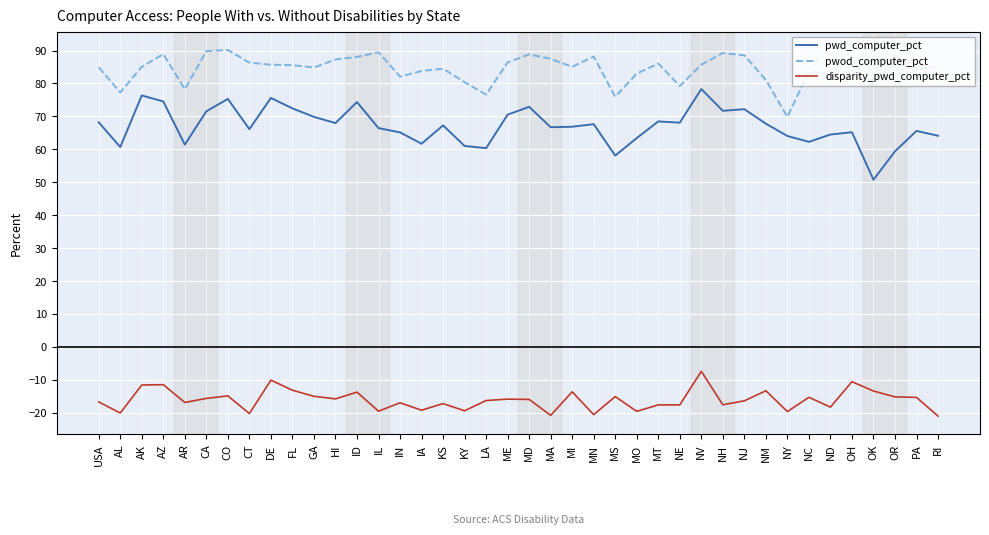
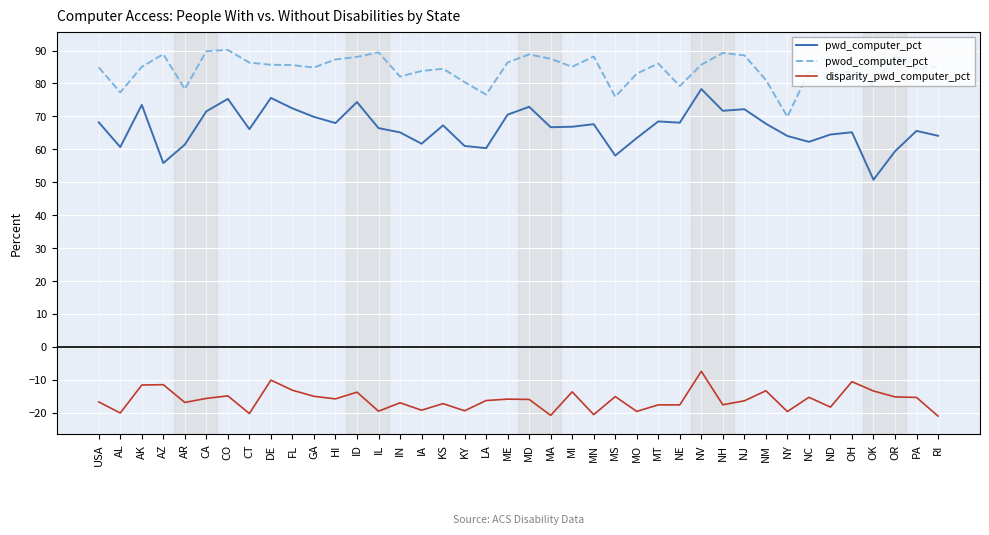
  {
    "pwd_computer_pct": {
      "USA": 68,
      "AL": 61,
-     "AK": 76,
-     "AZ": 75,
+     "AK": 74,
+     "AZ": 56,
      "AR": 61,
      "CA": 72,
      "CO": 75,
      "CT": 66,
      "DE": 76,
      "FL": 72,
      "GA": 70,
      "HI": 68,
      "ID": 74,
      "IL": 66,
      "IN": 65,
      "IA": 62,
      "KS": 67,
      "KY": 61,
      "LA": 60,
      "ME": 71,
      "MD": 73,
      "MA": 67,
      "MI": 67,
      "MN": 68,
      "MS": 58,
      "MO": 63,
      "MT": 68,
      "NE": 68,
      "NV": 78,
      "NH": 72,
      "NJ": 72,
      "NM": 68,
      "NY": 64,
      "NC": 62,
      "ND": 65,
      "OH": 65,
      "OK": 51,
      "OR": 59,
      "PA": 66,
      "RI": 64
    },
    "pwod_computer_pct": {
      "USA": 85,
      "AL": 77,
      "AK": 85,
      "AZ": 89,
      "AR": 78,
      "CA": 90,
      "CO": 90,
      "CT": 86,
      "DE": 86,
      "FL": 86,
      "GA": 85,
      "HI": 87,
      "ID": 88,
      "IL": 89,
      "IN": 82,
      "IA": 84,
      "KS": 84,
      "KY": 80,
      "LA": 77,
      "ME": 86,
      "MD": 89,
      "MA": 87,
      "MI": 85,
      "MN": 88,
      "MS": 76,
      "MO": 83,
      "MT": 86,
      "NE": 79,
      "NV": 86,
      "NH": 89,
      "NJ": 89,
      "NM": 81,
      "NY": 70,
      "OK": 79
    },
    "disparity_pwd_computer_pct": {
      "USA": -17,
      "AL": -20,
      "AK": -12,
      "AZ": -11,
      "AR": -17,
      "CA": -16,
      "CO": -15,
      "CT": -20,
      "DE": -10,
      "FL": -13,
      "GA": -15,
      "HI": -16,
      "ID": -14,
      "IL": -19,
      "IN": -17,
      "IA": -19,
      "KS": -17,
      "KY": -19,
      "LA": -16,
      "ME": -16,
      "MD": -16,
      "MA": -21,
      "MI": -14,
      "MN": -21,
      "MS": -15,
      "MO": -20,
      "MT": -18,
      "NE": -18,
      "NV": -7,
      "NH": -18,
      "NJ": -16,
      "NM": -13,
      "NY": -20,
      "NC": -15,
      "ND": -18,
      "OH": -11,
      "OK": -13,
      "OR": -15,
      "PA": -15,
      "RI": -21
    }
  }
